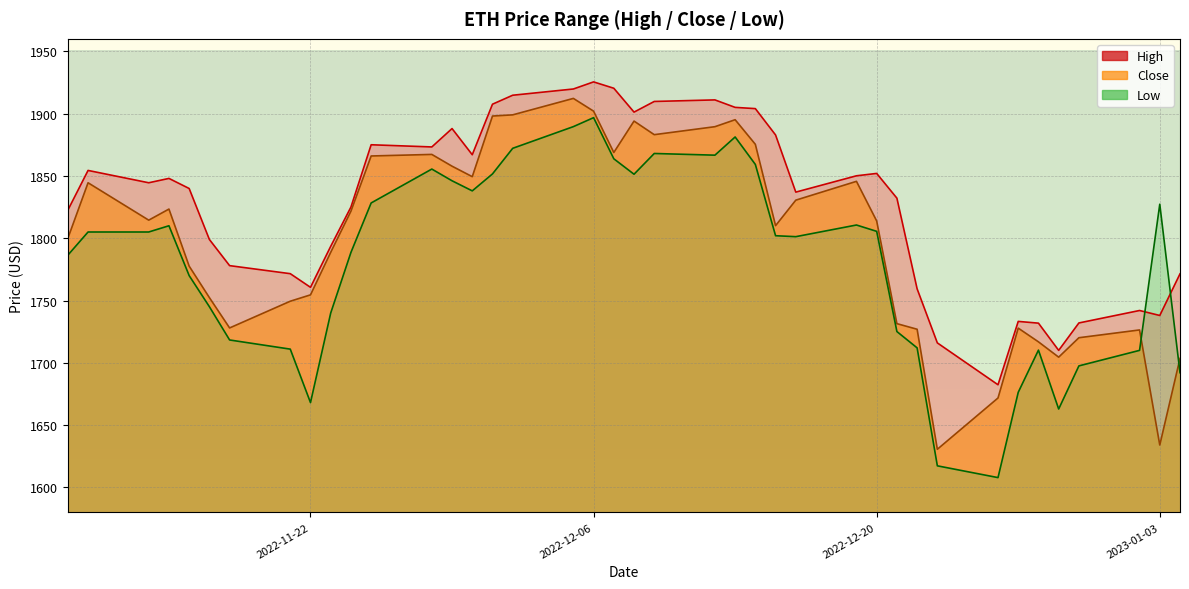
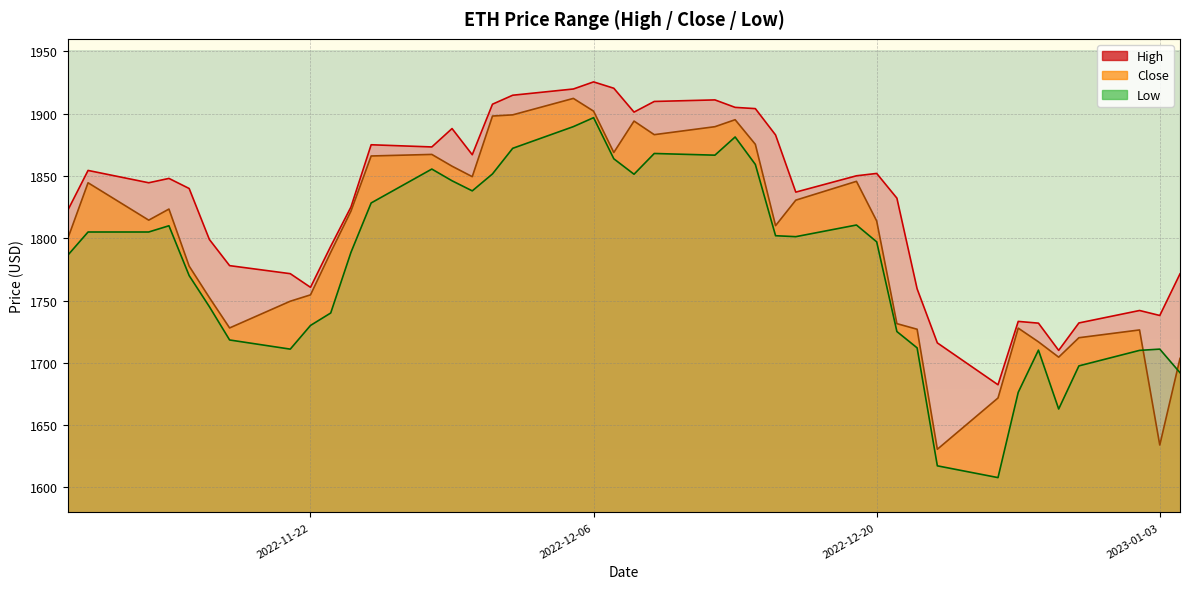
  {
    "Close": {
      "2022-11-22": 1755,
      "2022-12-06": 1902,
      "2022-12-20": 1814,
      "2023-01-03": 1634
    },
    "Low": {
-     "2022-11-22": 1668,
+     "2022-11-22": 1730,
      "2022-12-06": 1897,
-     "2022-12-20": 1806,
-     "2023-01-03": 1827
+     "2022-12-20": 1797,
+     "2023-01-03": 1711
    }
  }
